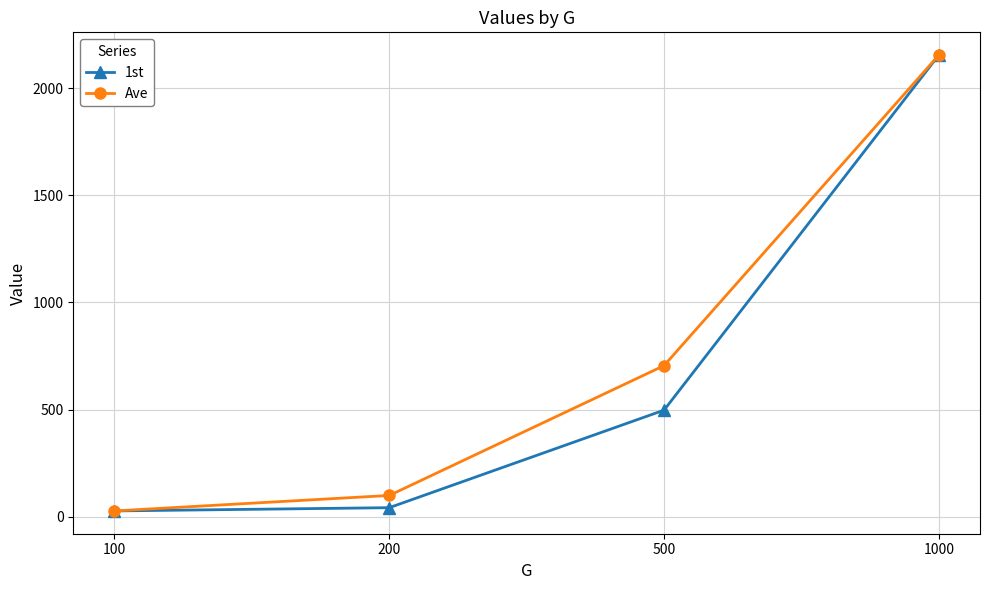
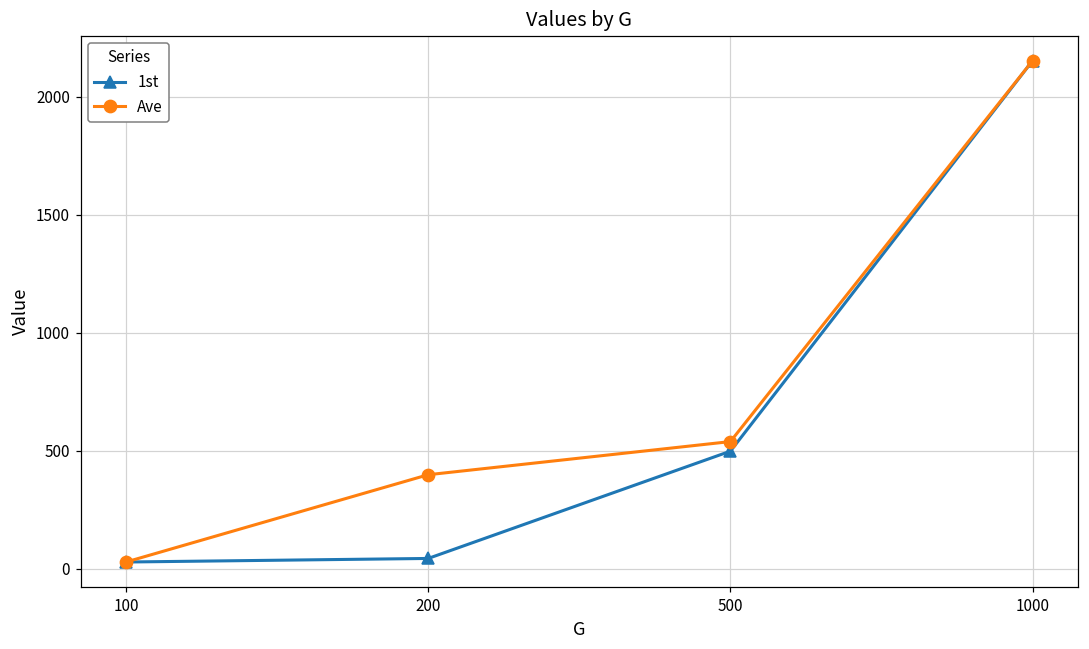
  {
    "1st": {
      "200": 40,
      "500": 500
    },
    "Ave": {
-     "200": 100,
-     "500": 710
+     "200": 400,
+     "500": 540
    }
  }
